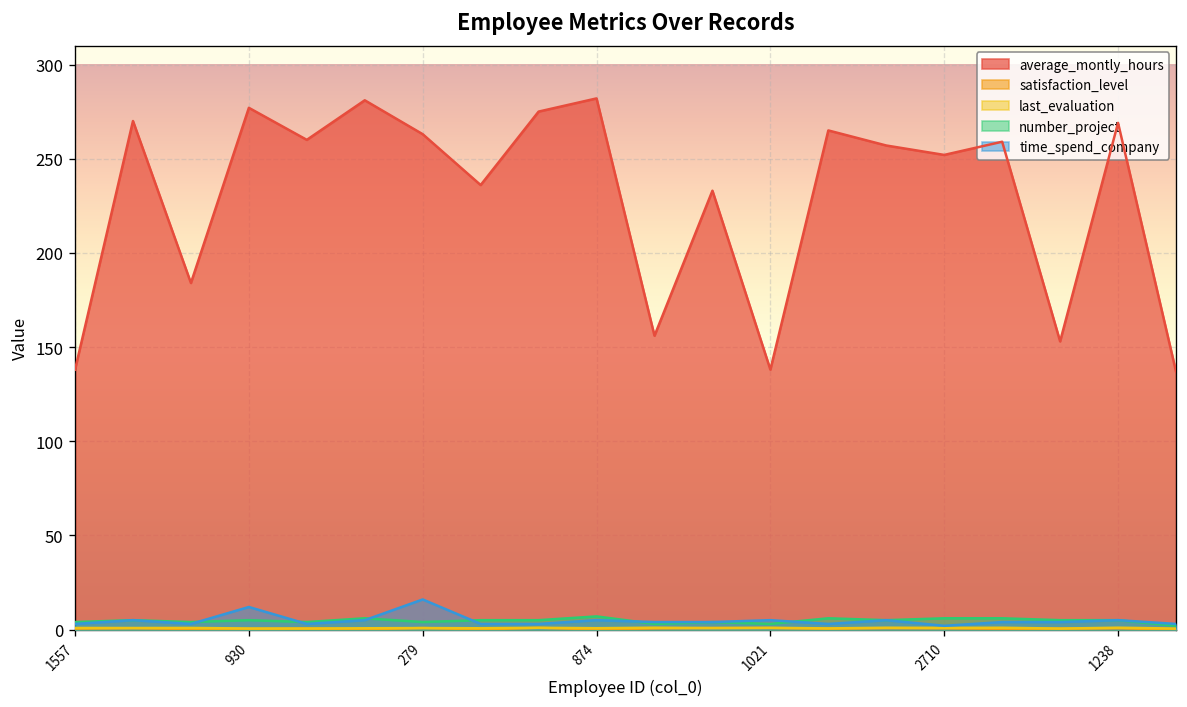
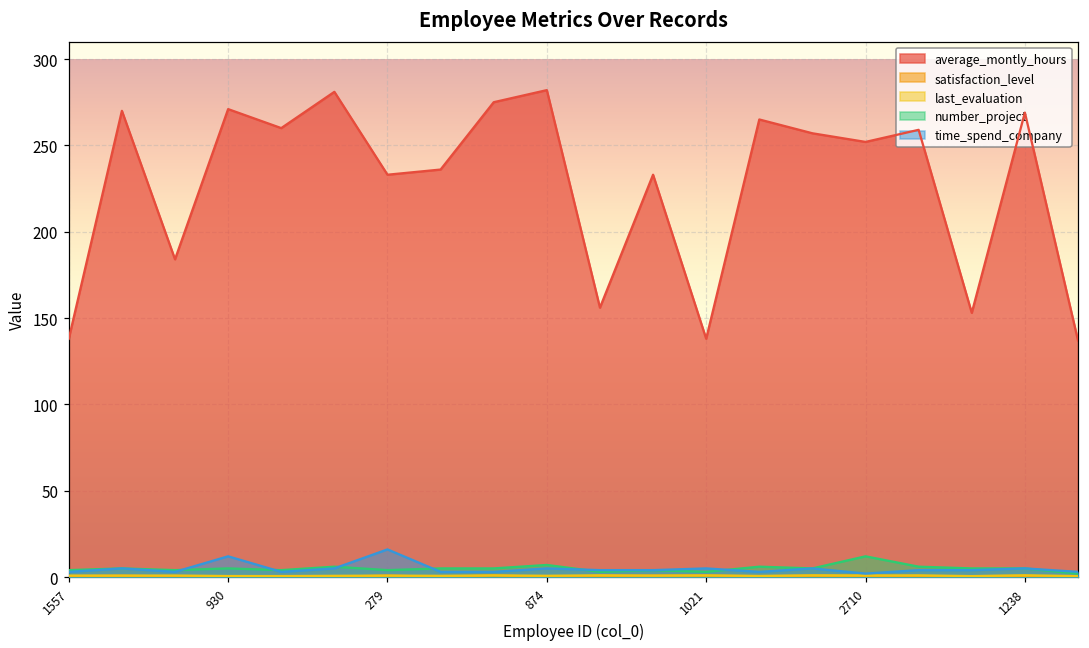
  {
    "average_montly_hours": {
      "1557": 138,
-     "930": 277,
-     "279": 263,
+     "930": 271,
+     "279": 233,
      "874": 282,
      "1021": 138,
      "2710": 252
    },
    "number_project": {
      "930": 5,
      "279": 4,
      "874": 7,
      "1021": 3,
-     "2710": 6
+     "2710": 12
    },
    "time_spend_company": {
      "930": 12,
      "279": 16,
      "874": 5,
      "1021": 5
    }
  }
